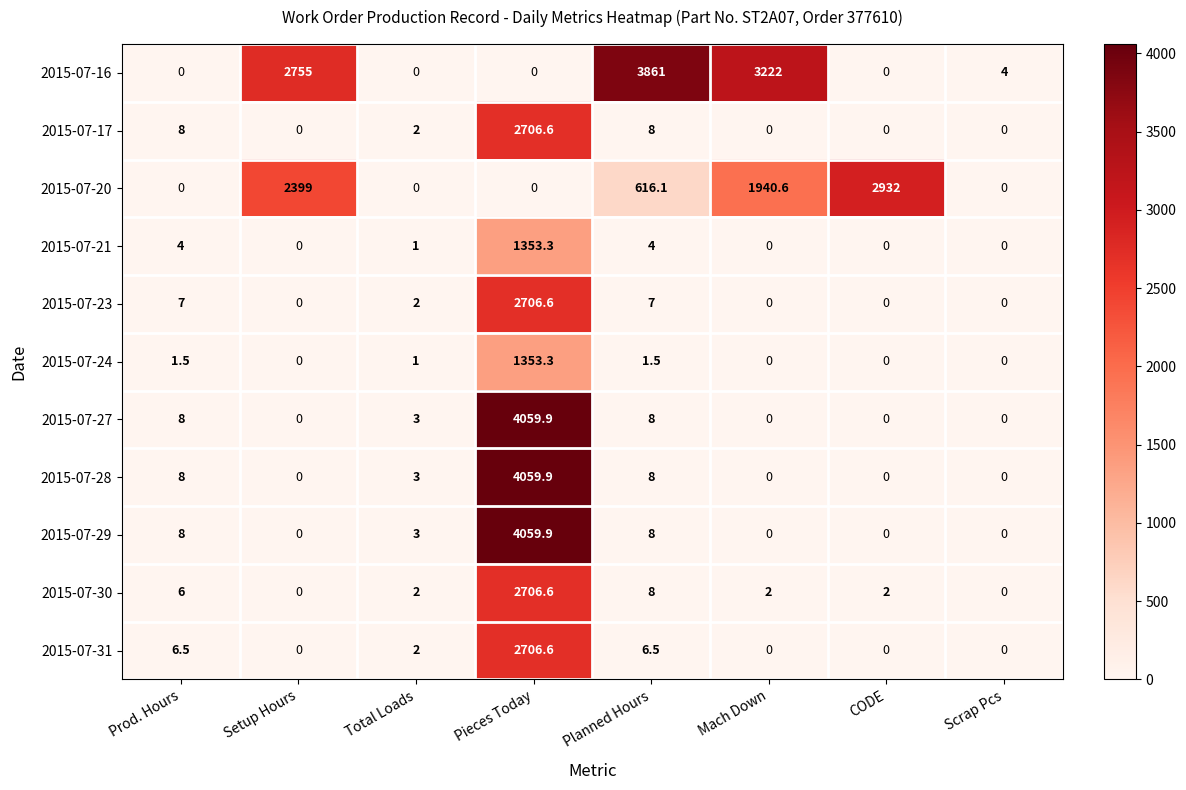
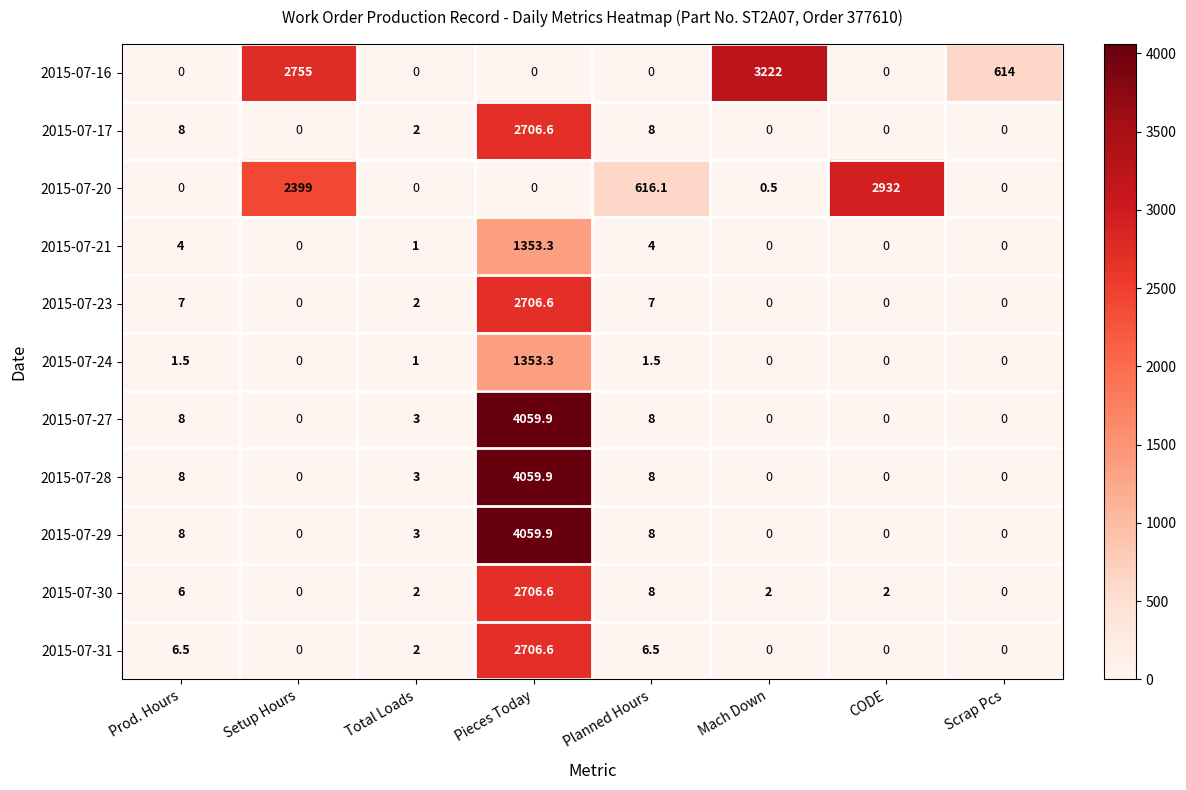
  {
    "2015-07-16": {
      "Prod. Hours": 0,
      "Setup Hours": 2755,
      "Total Loads": 0,
      "Pieces Today": 0,
-     "Planned Hours": 3861,
+     "Planned Hours": 0,
      "Mach Down": 3222,
      "CODE": 0,
-     "Scrap Pcs": 4
+     "Scrap Pcs": 614
    },
    "2015-07-17": {
      "Prod. Hours": 8,
      "Setup Hours": 0,
      "Total Loads": 2,
      "Pieces Today": 2706.6,
      "Planned Hours": 8,
      "Mach Down": 0,
      "CODE": 0,
      "Scrap Pcs": 0
    },
    "2015-07-20": {
      "Prod. Hours": 0,
      "Setup Hours": 2399,
      "Total Loads": 0,
      "Pieces Today": 0,
      "Planned Hours": 616.1,
-     "Mach Down": 1940.6,
+     "Mach Down": 0.5,
      "CODE": 2932,
      "Scrap Pcs": 0
    },
    "2015-07-21": {
      "Prod. Hours": 4,
      "Setup Hours": 0,
      "Total Loads": 1,
      "Pieces Today": 1353.3,
      "Planned Hours": 4,
      "Mach Down": 0,
      "CODE": 0,
      "Scrap Pcs": 0
    },
    "2015-07-23": {
      "Prod. Hours": 7,
      "Setup Hours": 0,
      "Total Loads": 2,
      "Pieces Today": 2706.6,
      "Planned Hours": 7,
      "Mach Down": 0,
      "CODE": 0,
      "Scrap Pcs": 0
    },
    "2015-07-24": {
      "Prod. Hours": 1.5,
      "Setup Hours": 0,
      "Total Loads": 1,
      "Pieces Today": 1353.3,
      "Planned Hours": 1.5,
      "Mach Down": 0,
      "CODE": 0,
      "Scrap Pcs": 0
    },
    "2015-07-27": {
      "Prod. Hours": 8,
      "Setup Hours": 0,
      "Total Loads": 3,
      "Pieces Today": 4059.9,
      "Planned Hours": 8,
      "Mach Down": 0,
      "CODE": 0,
      "Scrap Pcs": 0
    },
    "2015-07-28": {
      "Prod. Hours": 8,
      "Setup Hours": 0,
      "Total Loads": 3,
      "Pieces Today": 4059.9,
      "Planned Hours": 8,
      "Mach Down": 0,
      "CODE": 0,
      "Scrap Pcs": 0
    },
    "2015-07-29": {
      "Prod. Hours": 8,
      "Setup Hours": 0,
      "Total Loads": 3,
      "Pieces Today": 4059.9,
      "Planned Hours": 8,
      "Mach Down": 0,
      "CODE": 0,
      "Scrap Pcs": 0
    },
    "2015-07-30": {
      "Prod. Hours": 6,
      "Setup Hours": 0,
      "Total Loads": 2,
      "Pieces Today": 2706.6,
      "Planned Hours": 8,
      "Mach Down": 2,
      "CODE": 2,
      "Scrap Pcs": 0
    },
    "2015-07-31": {
      "Prod. Hours": 6.5,
      "Setup Hours": 0,
      "Total Loads": 2,
      "Pieces Today": 2706.6,
      "Planned Hours": 6.5,
      "Mach Down": 0,
      "CODE": 0,
      "Scrap Pcs": 0
    }
  }
